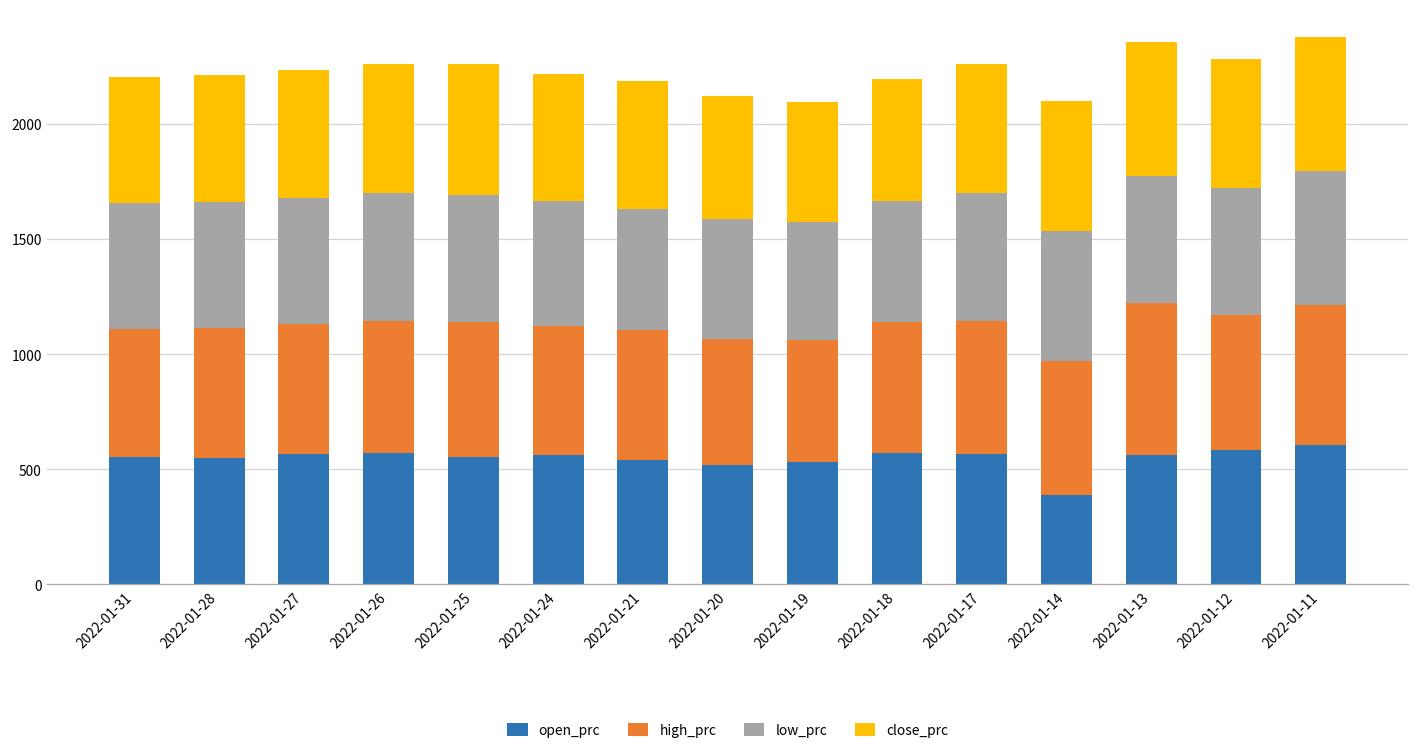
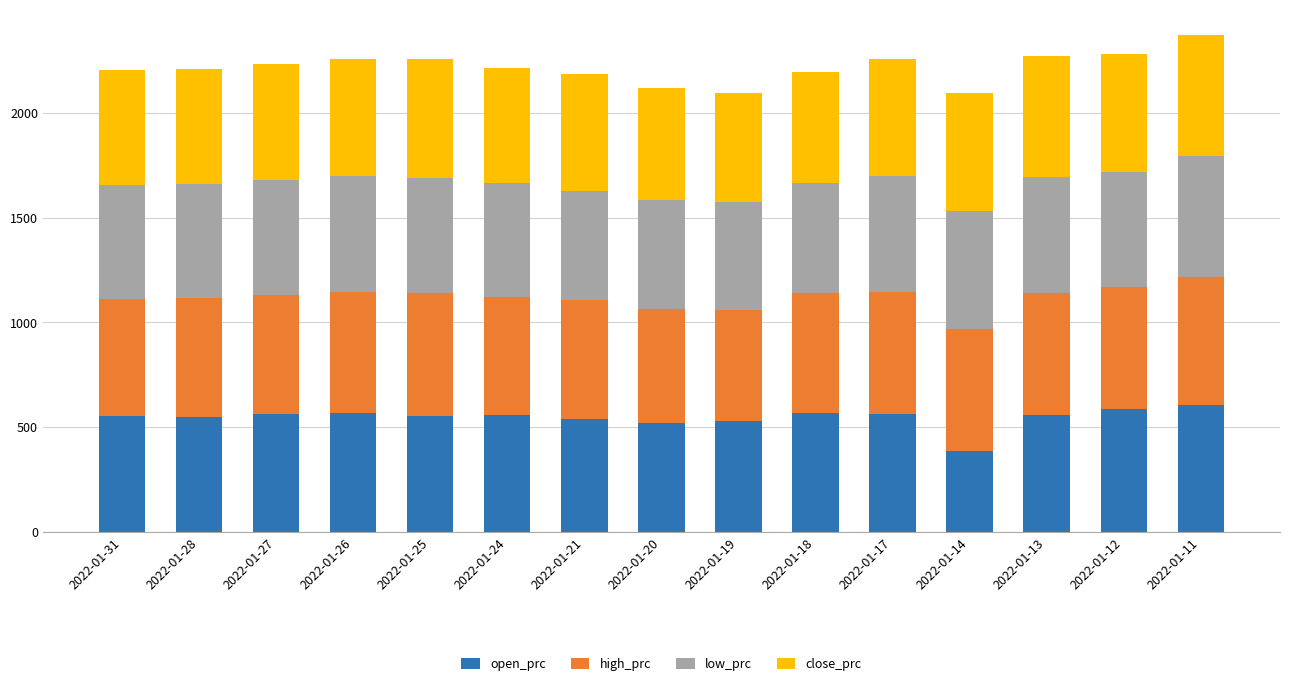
  {
    "open_prc": {
      "2022-01-31": 560,
      "2022-01-28": 550,
      "2022-01-27": 570,
      "2022-01-26": 570,
      "2022-01-25": 560,
      "2022-01-24": 560,
      "2022-01-21": 540,
      "2022-01-20": 520,
      "2022-01-19": 530,
      "2022-01-18": 570,
      "2022-01-17": 570,
      "2022-01-14": 390,
      "2022-01-13": 560,
      "2022-01-12": 590,
      "2022-01-11": 610
    },
    "high_prc": {
      "2022-01-31": 560,
      "2022-01-28": 570,
      "2022-01-27": 570,
      "2022-01-26": 580,
      "2022-01-25": 590,
      "2022-01-24": 560,
      "2022-01-21": 570,
      "2022-01-20": 550,
      "2022-01-19": 530,
      "2022-01-18": 570,
      "2022-01-17": 580,
      "2022-01-14": 580,
-     "2022-01-13": 660,
+     "2022-01-13": 580,
      "2022-01-12": 590,
      "2022-01-11": 610
    },
    "low_prc": {
      "2022-01-31": 550,
      "2022-01-28": 550,
      "2022-01-27": 550,
      "2022-01-26": 560,
      "2022-01-25": 550,
      "2022-01-24": 550,
      "2022-01-21": 530,
      "2022-01-20": 520,
      "2022-01-19": 520,
      "2022-01-18": 530,
      "2022-01-17": 560,
      "2022-01-14": 570,
      "2022-01-13": 560,
      "2022-01-12": 550,
      "2022-01-11": 580
    },
    "close_prc": {
      "2022-01-31": 550,
      "2022-01-28": 550,
      "2022-01-27": 560,
      "2022-01-26": 560,
      "2022-01-25": 570,
      "2022-01-24": 550,
      "2022-01-21": 560,
      "2022-01-20": 540,
      "2022-01-19": 520,
      "2022-01-18": 530,
      "2022-01-17": 560,
      "2022-01-14": 570,
      "2022-01-13": 580,
      "2022-01-12": 560,
      "2022-01-11": 580
    }
  }
